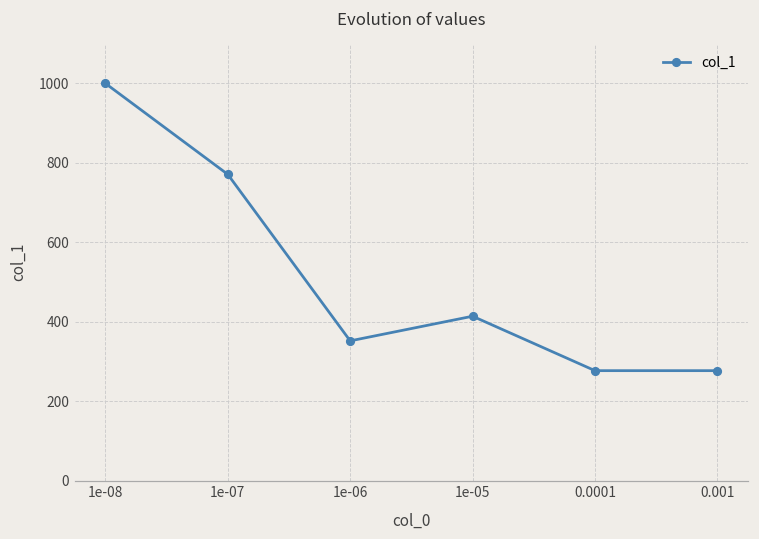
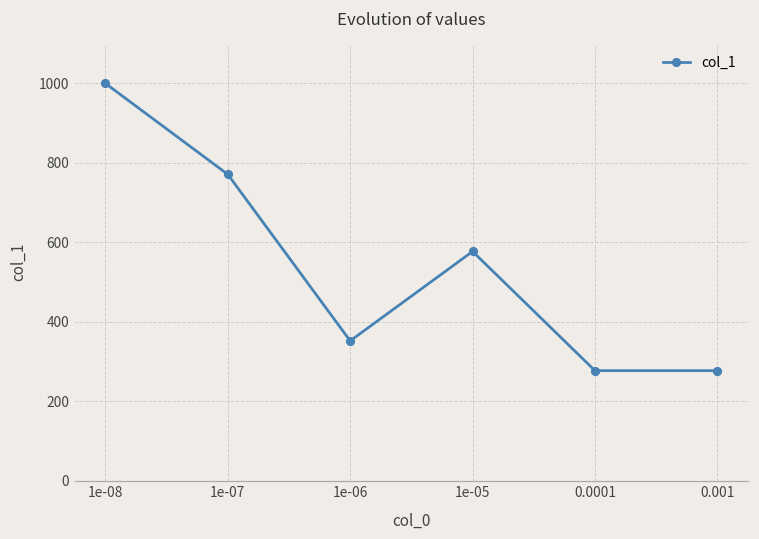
  {
    "1e-08": 1000,
    "1e-07": 770,
    "1e-06": 350,
-   "1e-05": 410,
+   "1e-05": 580,
    "0.0001": 280,
    "0.001": 280
  }
